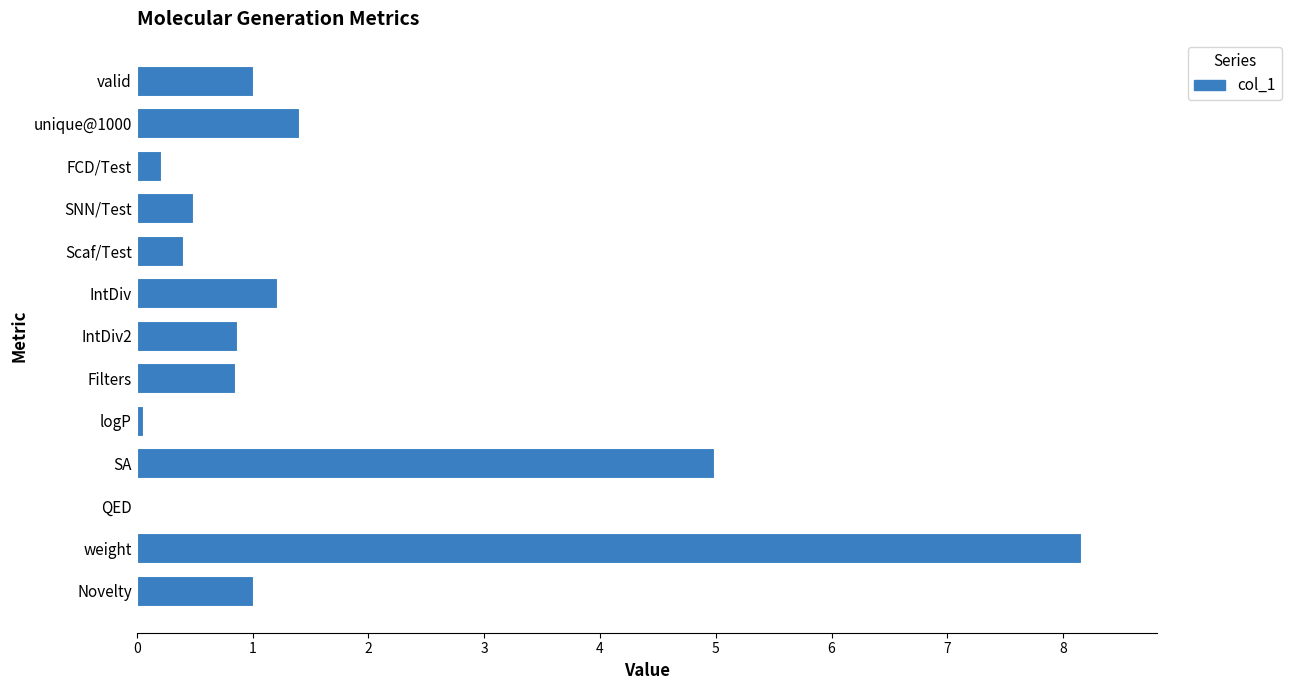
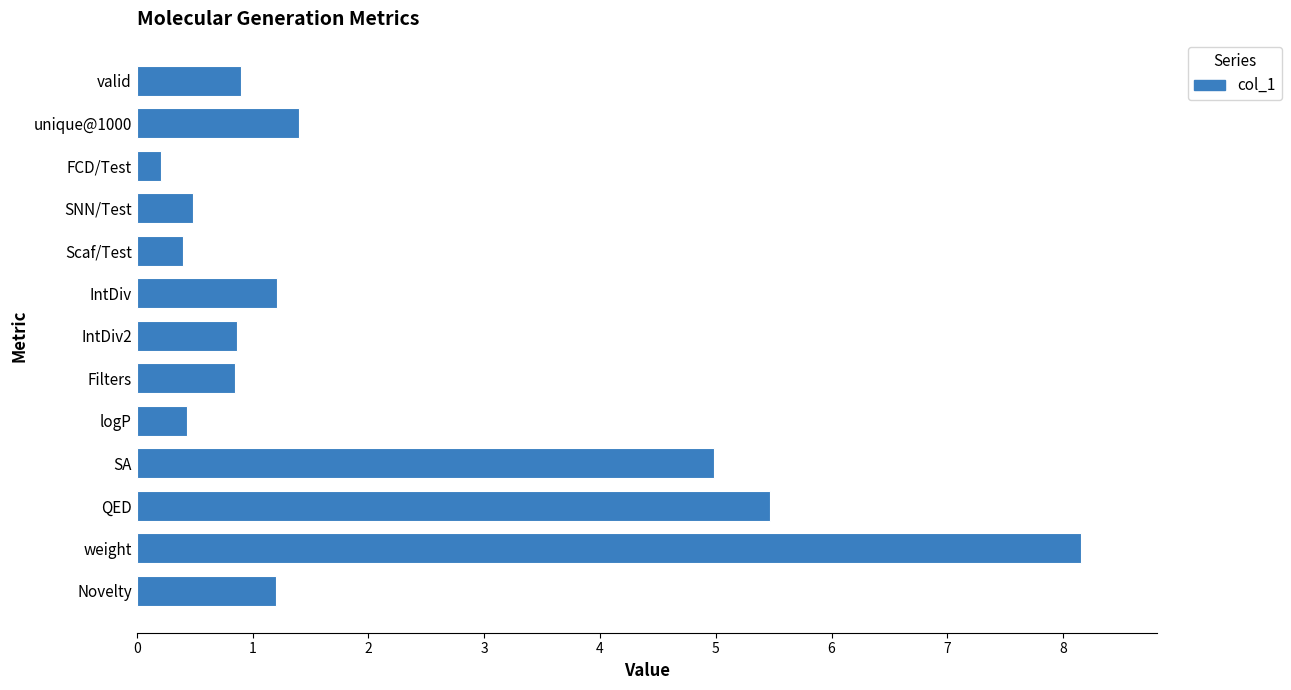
  {
-   "valid": 1.0,
+   "valid": 0.9,
    "unique@1000": 1.40,
    "FCD/Test": 0.21,
    "SNN/Test": 0.48,
    "Scaf/Test": 0.40,
    "IntDiv": 1.21,
    "IntDiv2": 0.86,
    "Filters": 0.85,
-   "logP": 0.05,
+   "logP": 0.43,
    "SA": 4.98,
-   "QED": 0.01,
+   "QED": 5.47,
    "weight": 8.16,
-   "Novelty": 1.0
+   "Novelty": 1.2
  }
